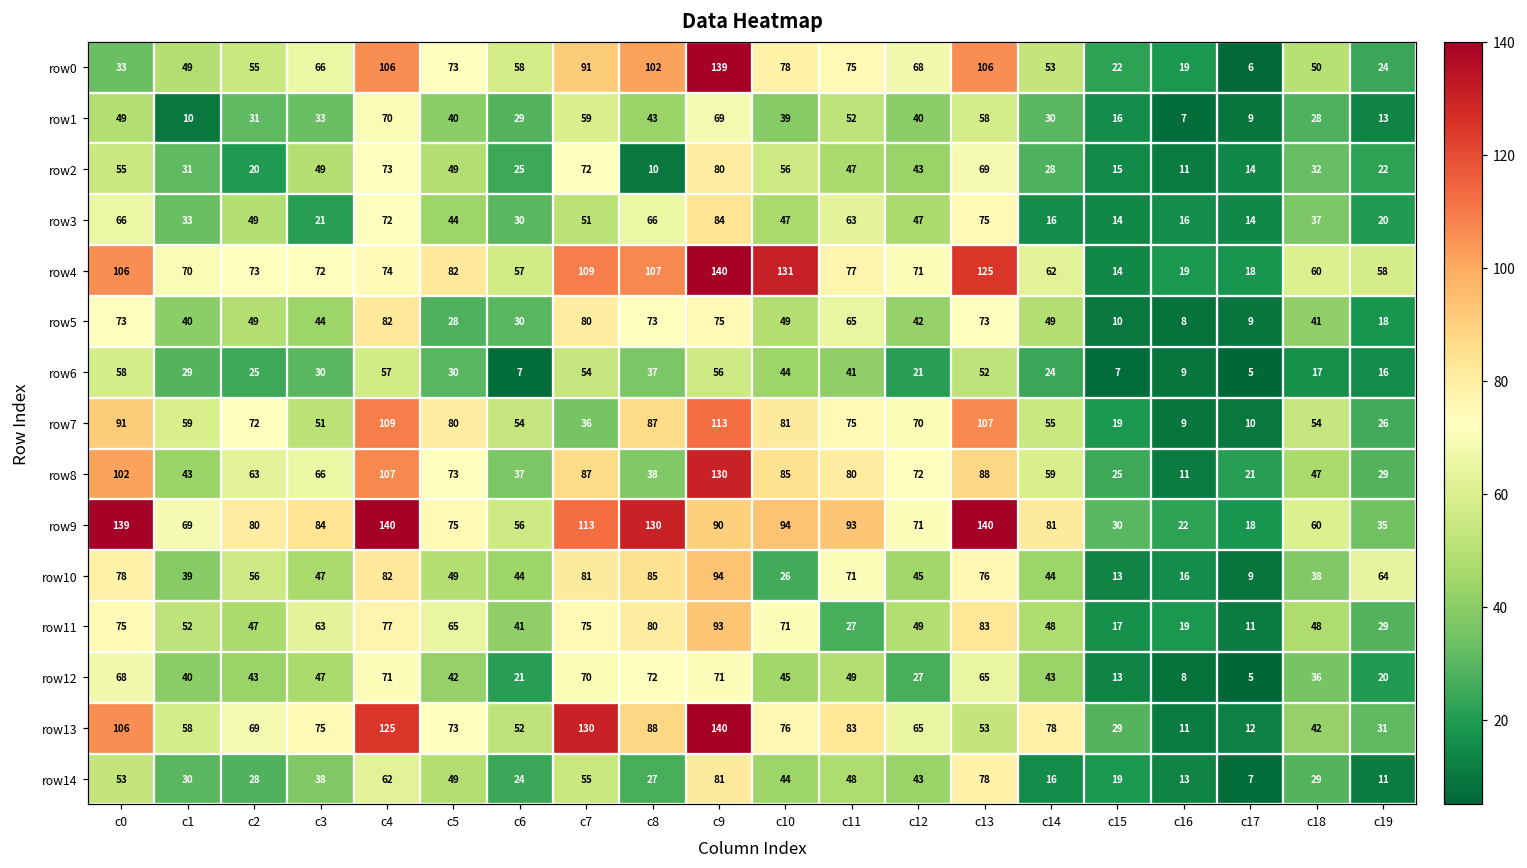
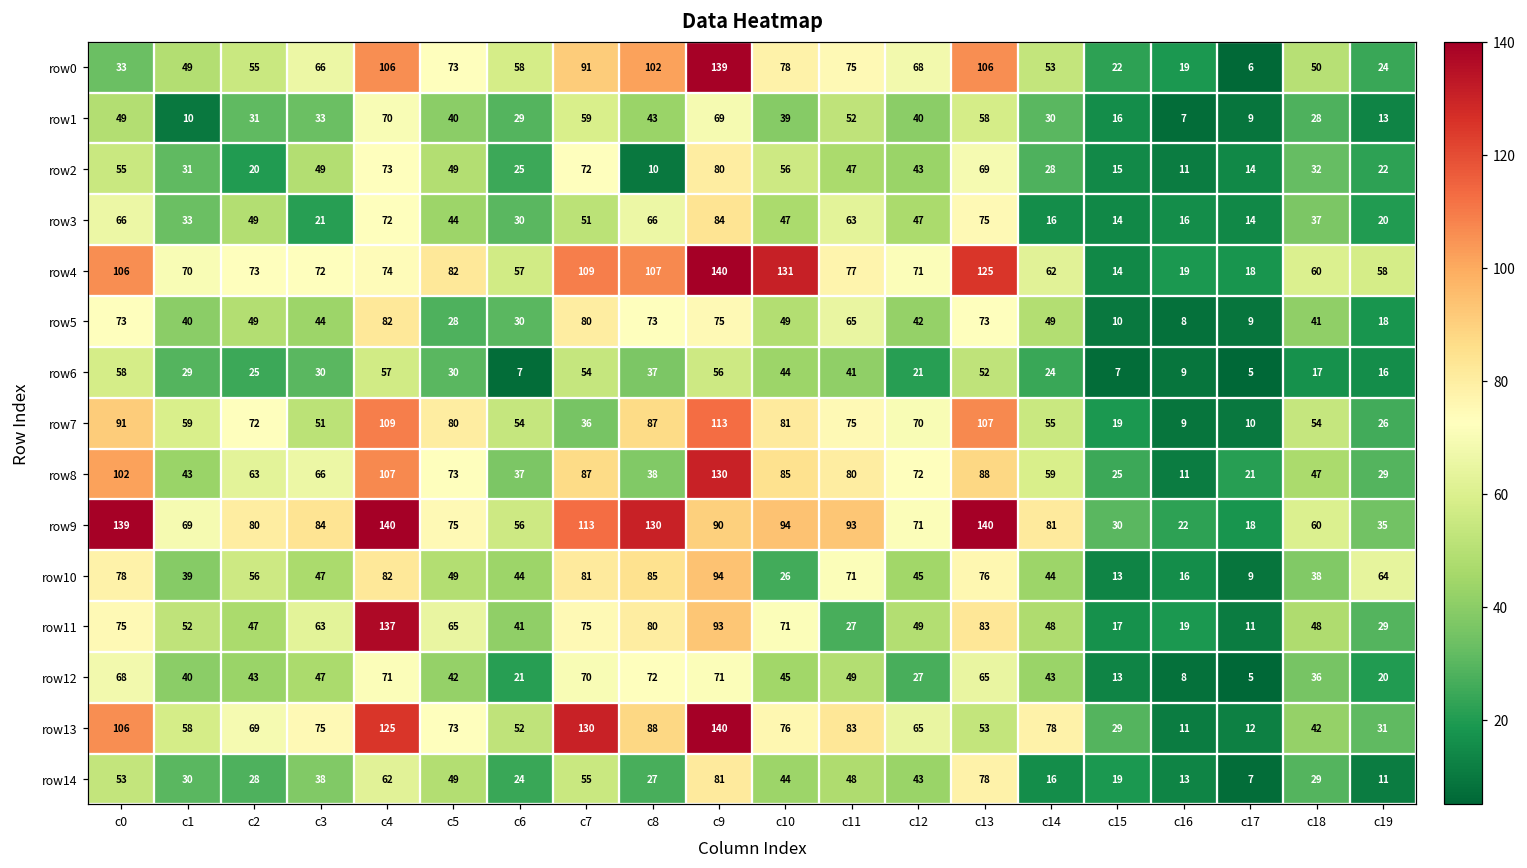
  {
    "row11": {
      "c0": 75,
      "c1": 52,
      "c2": 47,
      "c3": 63,
-     "c4": 77,
+     "c4": 137,
      "c5": 65,
      "c6": 41,
      "c7": 75,
      "c8": 80,
      "c9": 93,
      "c10": 71,
      "c11": 27,
      "c12": 49,
      "c13": 83,
      "c14": 48,
      "c15": 17,
      "c16": 19,
      "c17": 11,
      "c18": 48,
      "c19": 29
    }
  }
